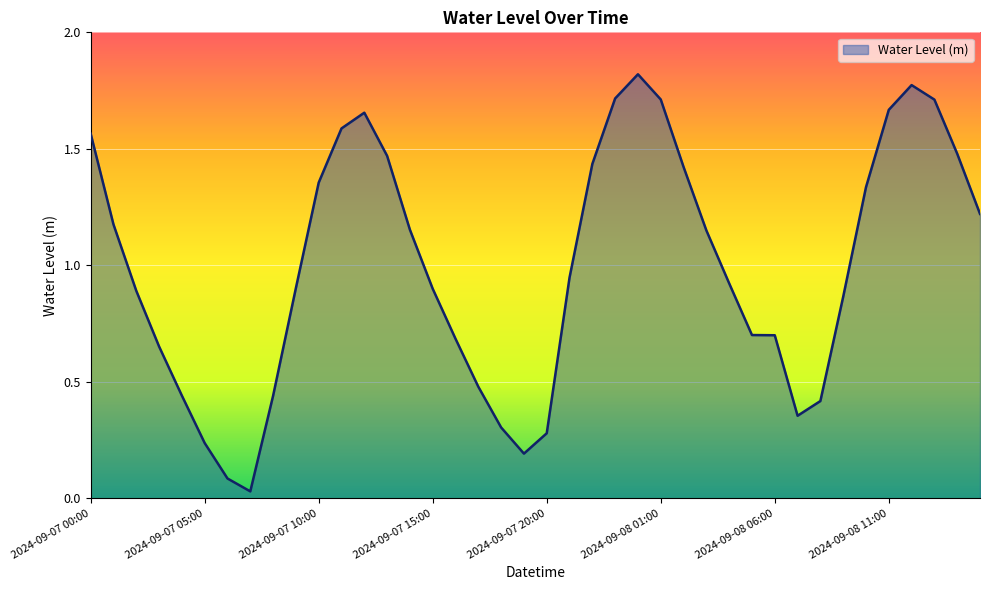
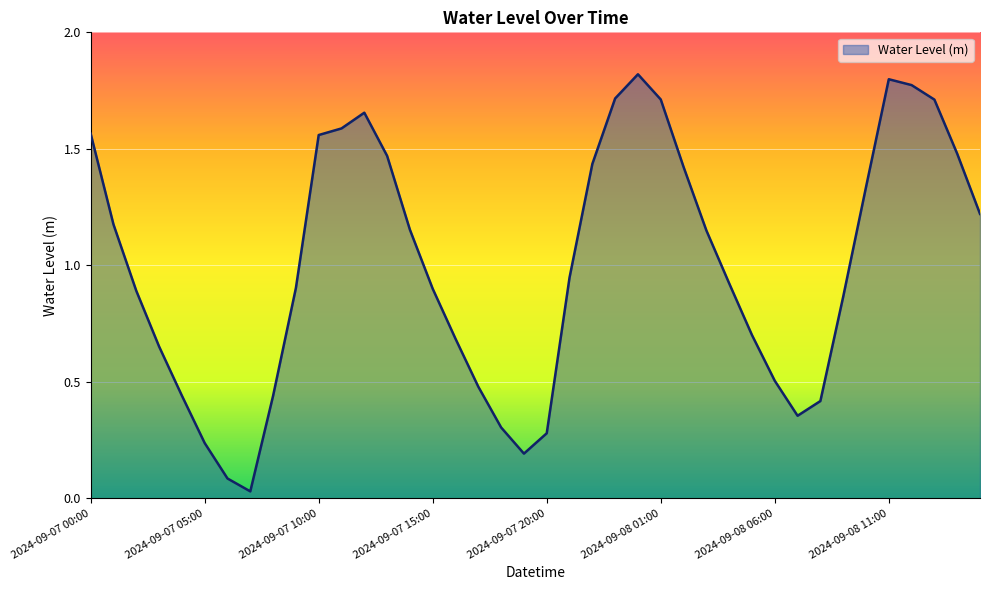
  {
    "2024-09-07 00:00": 1.57,
    "2024-09-07 05:00": 0.24,
-   "2024-09-07 10:00": 1.35,
+   "2024-09-07 10:00": 1.56,
    "2024-09-07 15:00": 0.90,
    "2024-09-07 20:00": 0.28,
    "2024-09-08 01:00": 1.71,
-   "2024-09-08 06:00": 0.70,
-   "2024-09-08 11:00": 1.67
+   "2024-09-08 06:00": 0.50,
+   "2024-09-08 11:00": 1.80
  }
